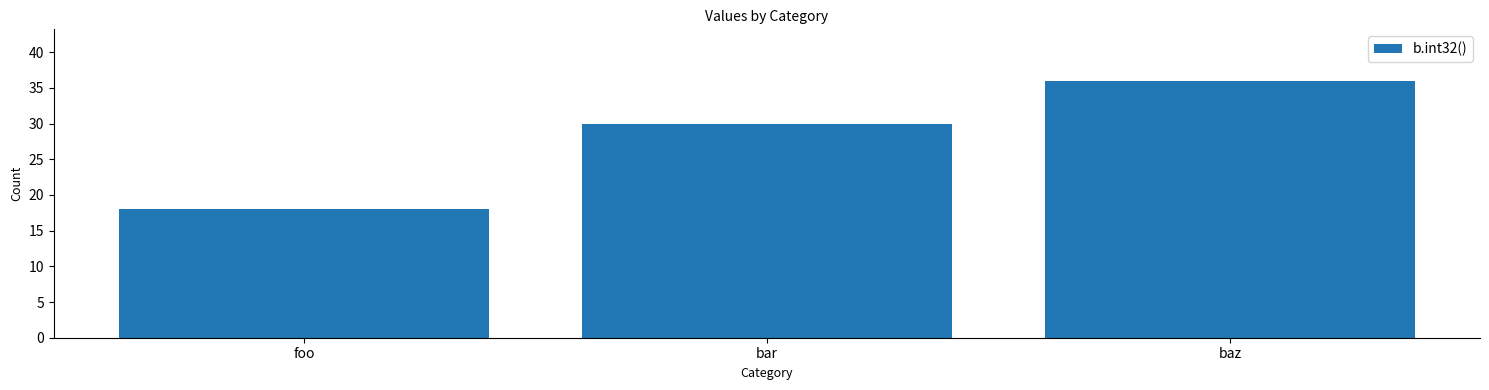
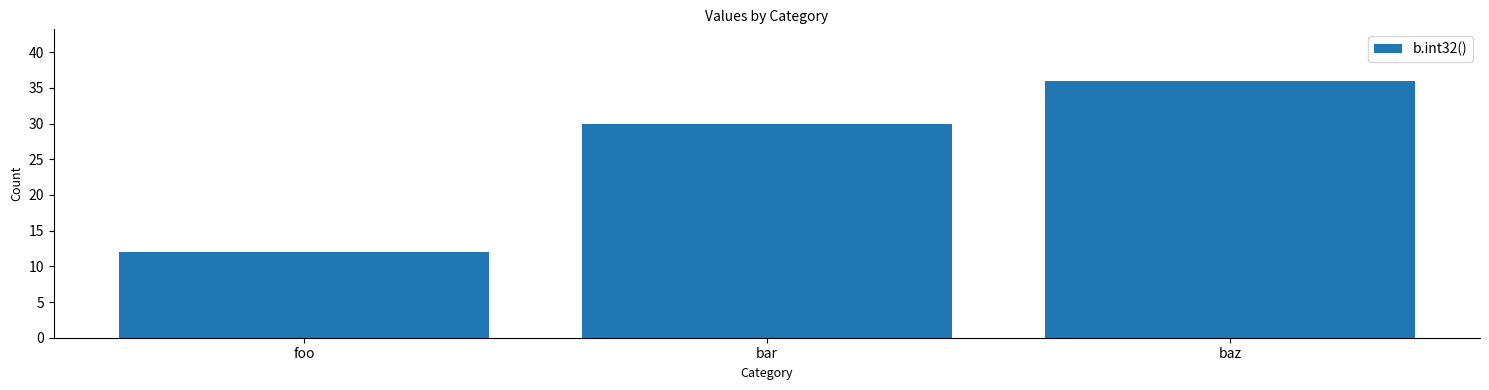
  {
-   "foo": 18,
+   "foo": 12,
    "bar": 30,
    "baz": 36
  }
